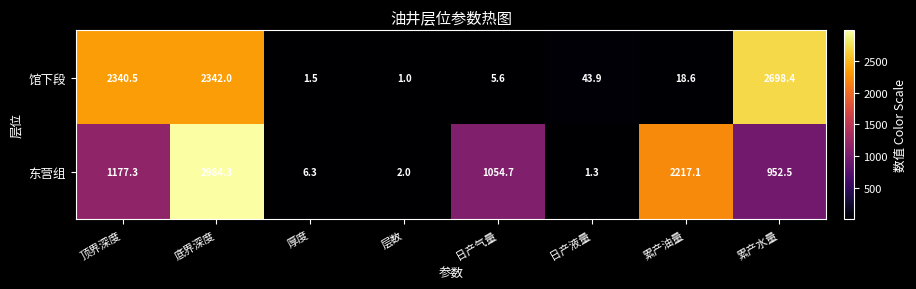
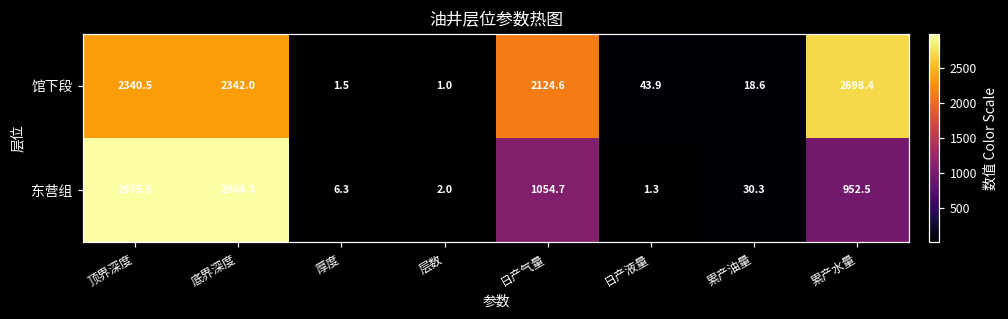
  {
    "馆下段": {
      "顶界深度": 2340.5,
      "底界深度": 2342.0,
      "厚度": 1.5,
      "层数": 1.0,
-     "日产气量": 5.6,
+     "日产气量": 2124.6,
      "日产液量": 43.9,
      "累产油量": 18.6,
      "累产水量": 2698.4
    },
    "东营组": {
-     "顶界深度": 1177.3,
+     "顶界深度": 2975.5,
      "底界深度": 2984.3,
      "厚度": 6.3,
      "层数": 2.0,
      "日产气量": 1054.7,
      "日产液量": 1.3,
-     "累产油量": 2217.1,
+     "累产油量": 30.3,
      "累产水量": 952.5
    }
  }
